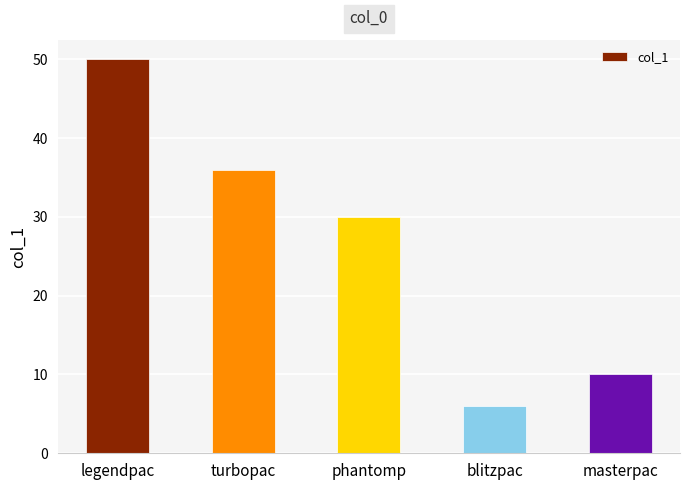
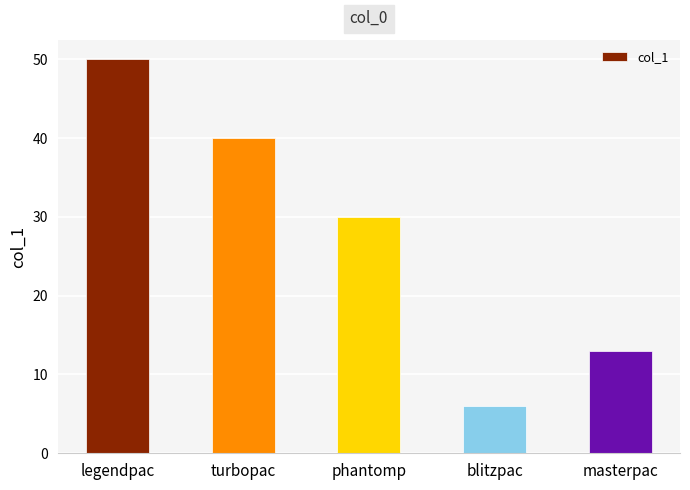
  {
    "legendpac": 50,
-   "turbopac": 36,
+   "turbopac": 40,
    "phantomp": 30,
    "blitzpac": 6,
-   "masterpac": 10
+   "masterpac": 13
  }
